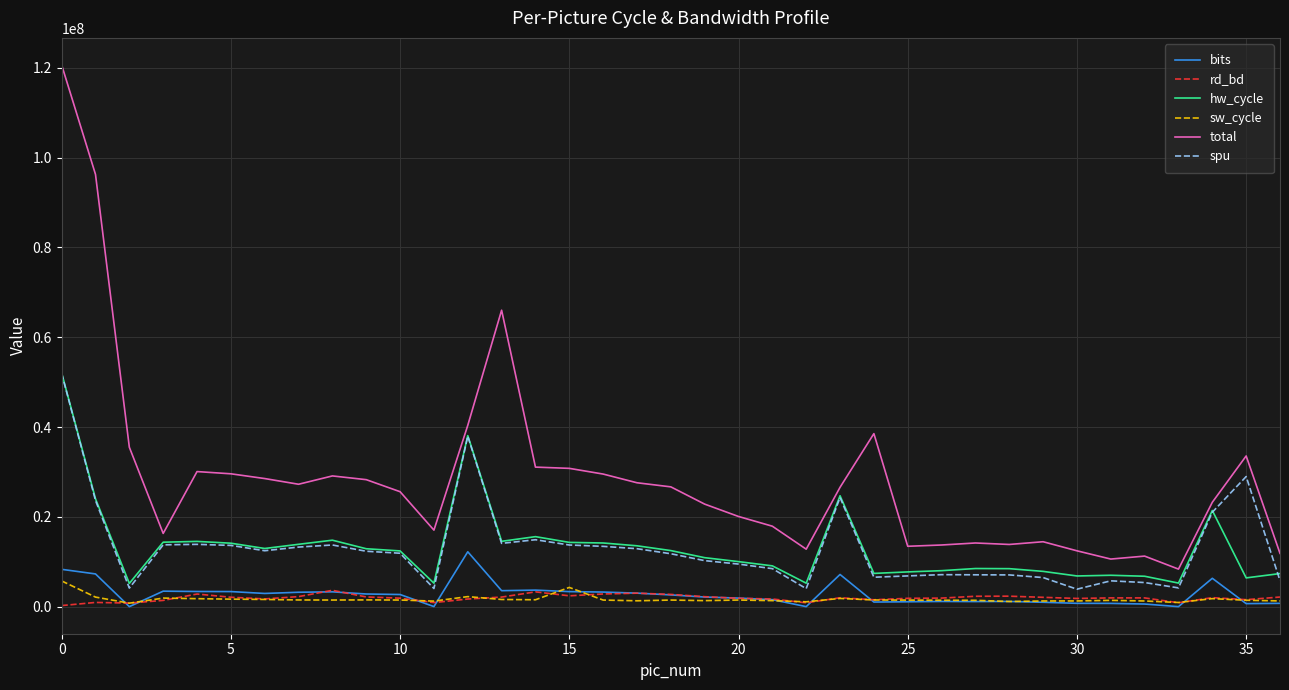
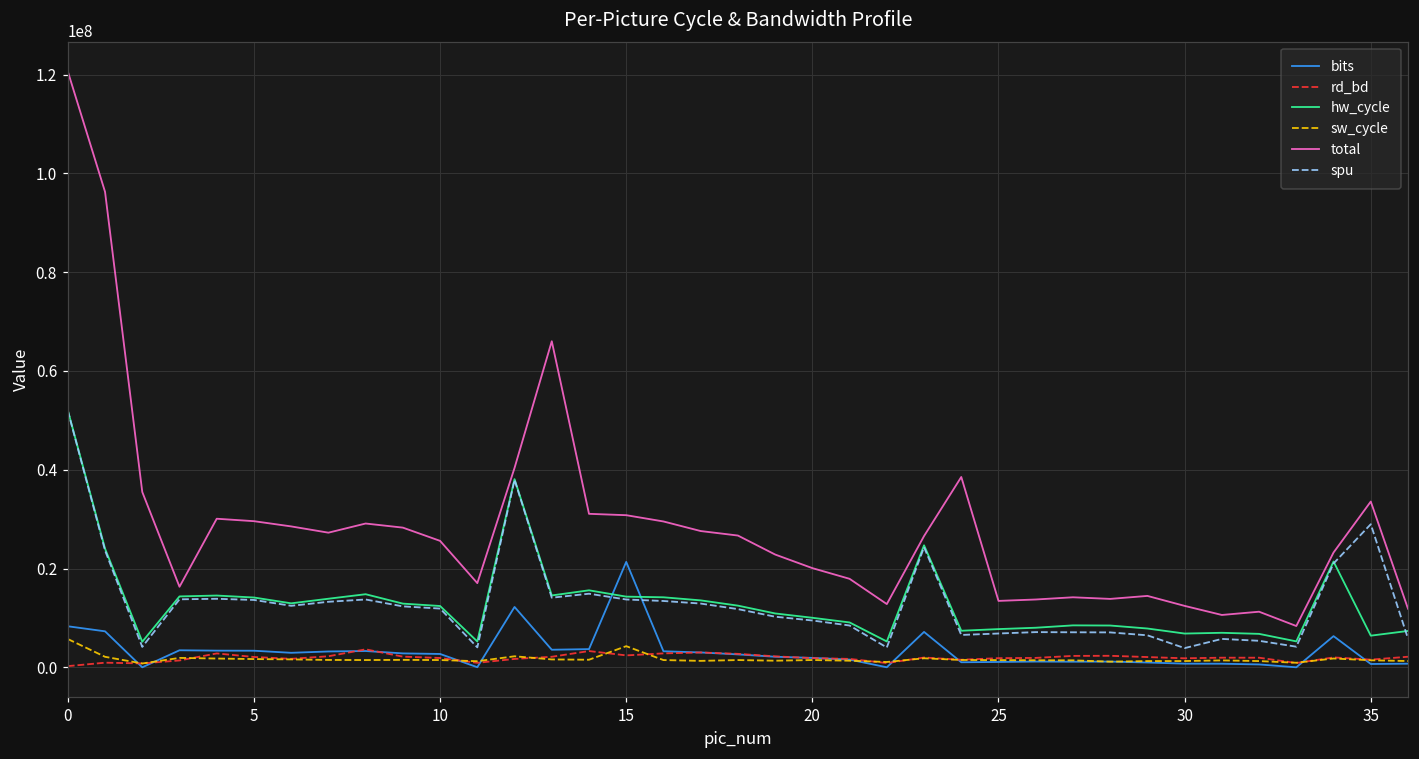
  {
    "bits": {
      "0": 8000000,
      "5": 3000000,
      "10": 3000000,
-     "15": 3000000,
+     "15": 21000000,
      "35": 1000000
    },
    "rd_bd": {
      "0": 0,
      "15": 2000000
    },
    "hw_cycle": {
      "15": 14000000,
      "25": 8000000,
      "30": 7000000,
      "35": 6000000
    },
    "sw_cycle": {
      "0": 6000000,
      "15": 4000000
    },
    "total": {
      "0": 121000000,
      "5": 30000000,
      "10": 26000000,
      "15": 31000000,
      "20": 20000000,
      "25": 13000000,
      "30": 12000000,
      "35": 34000000
    },
    "spu": {
      "15": 14000000,
      "25": 7000000,
      "30": 4000000,
      "35": 29000000
    }
  }
